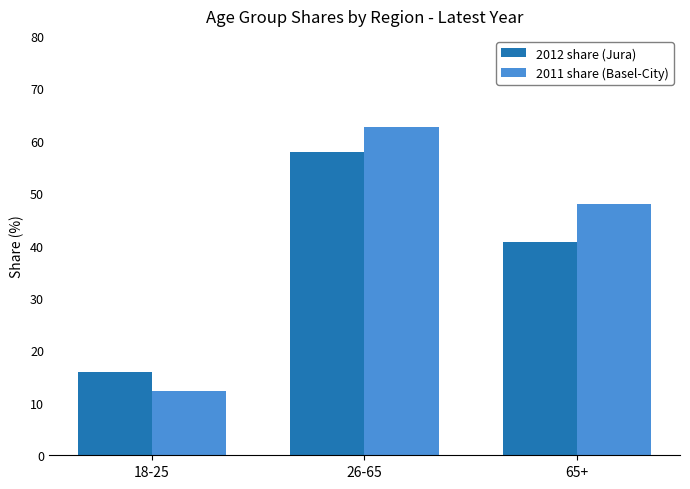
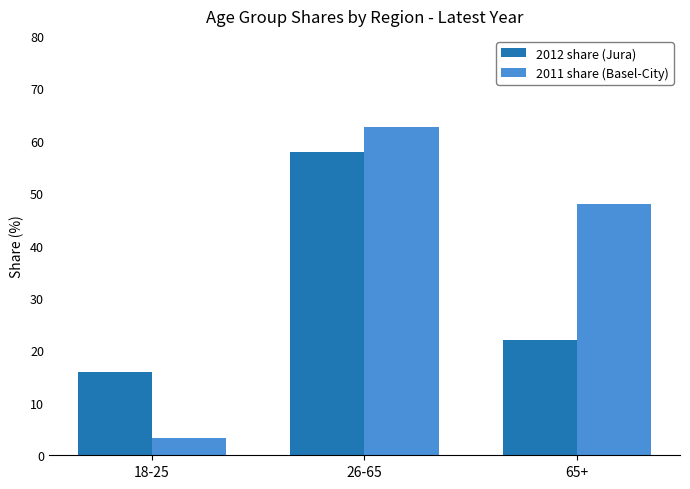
  {
    "2012 share (Jura)": {
      "18-25": 16,
      "26-65": 58,
-     "65+": 41
+     "65+": 22
    },
    "2011 share (Basel-City)": {
-     "18-25": 12,
+     "18-25": 3,
      "26-65": 63,
      "65+": 48
    }
  }
